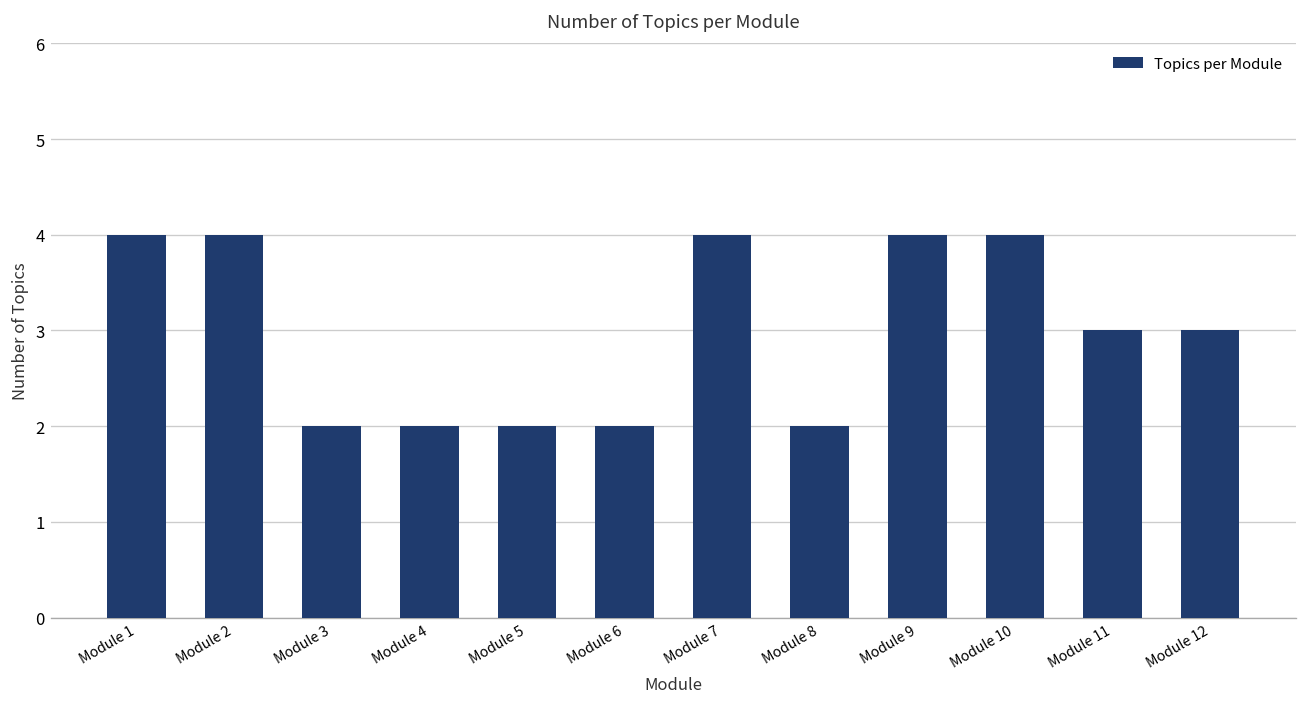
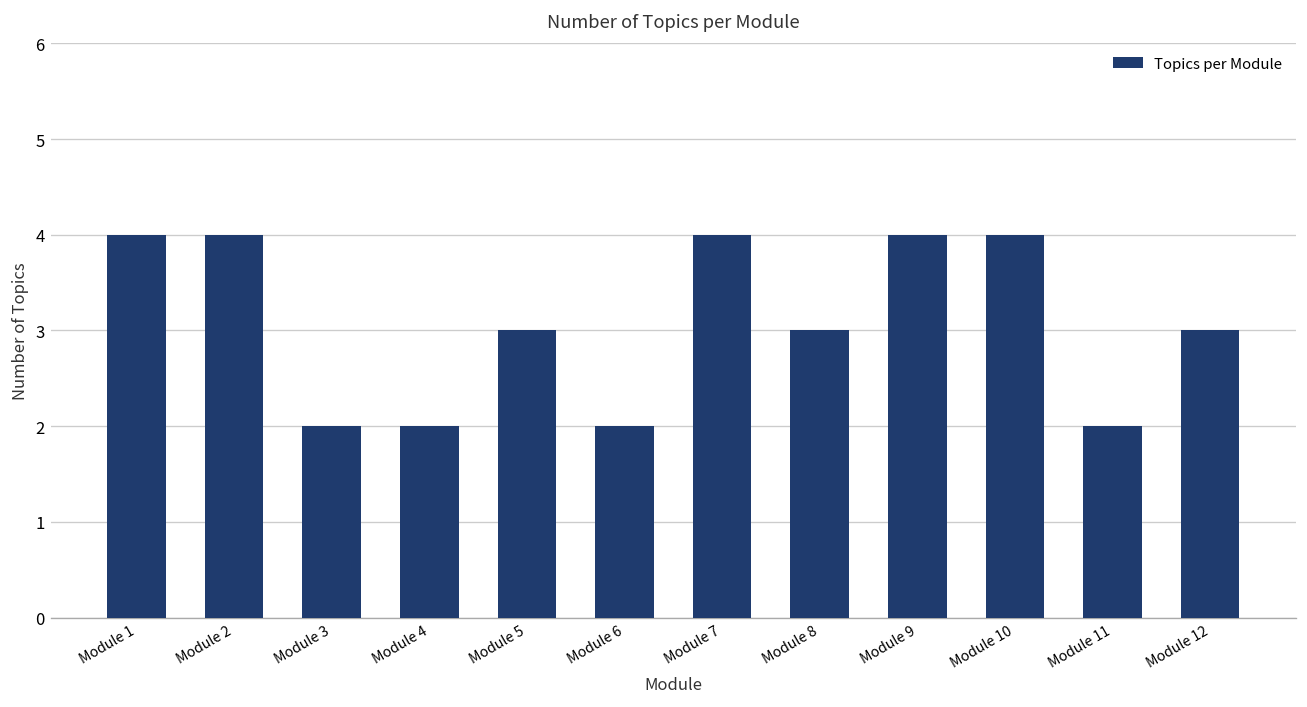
  {
    "Module 1": 4,
    "Module 2": 4,
    "Module 3": 2,
    "Module 4": 2,
-   "Module 5": 2,
+   "Module 5": 3,
    "Module 6": 2,
    "Module 7": 4,
-   "Module 8": 2,
+   "Module 8": 3,
    "Module 9": 4,
    "Module 10": 4,
-   "Module 11": 3,
+   "Module 11": 2,
    "Module 12": 3
  }
